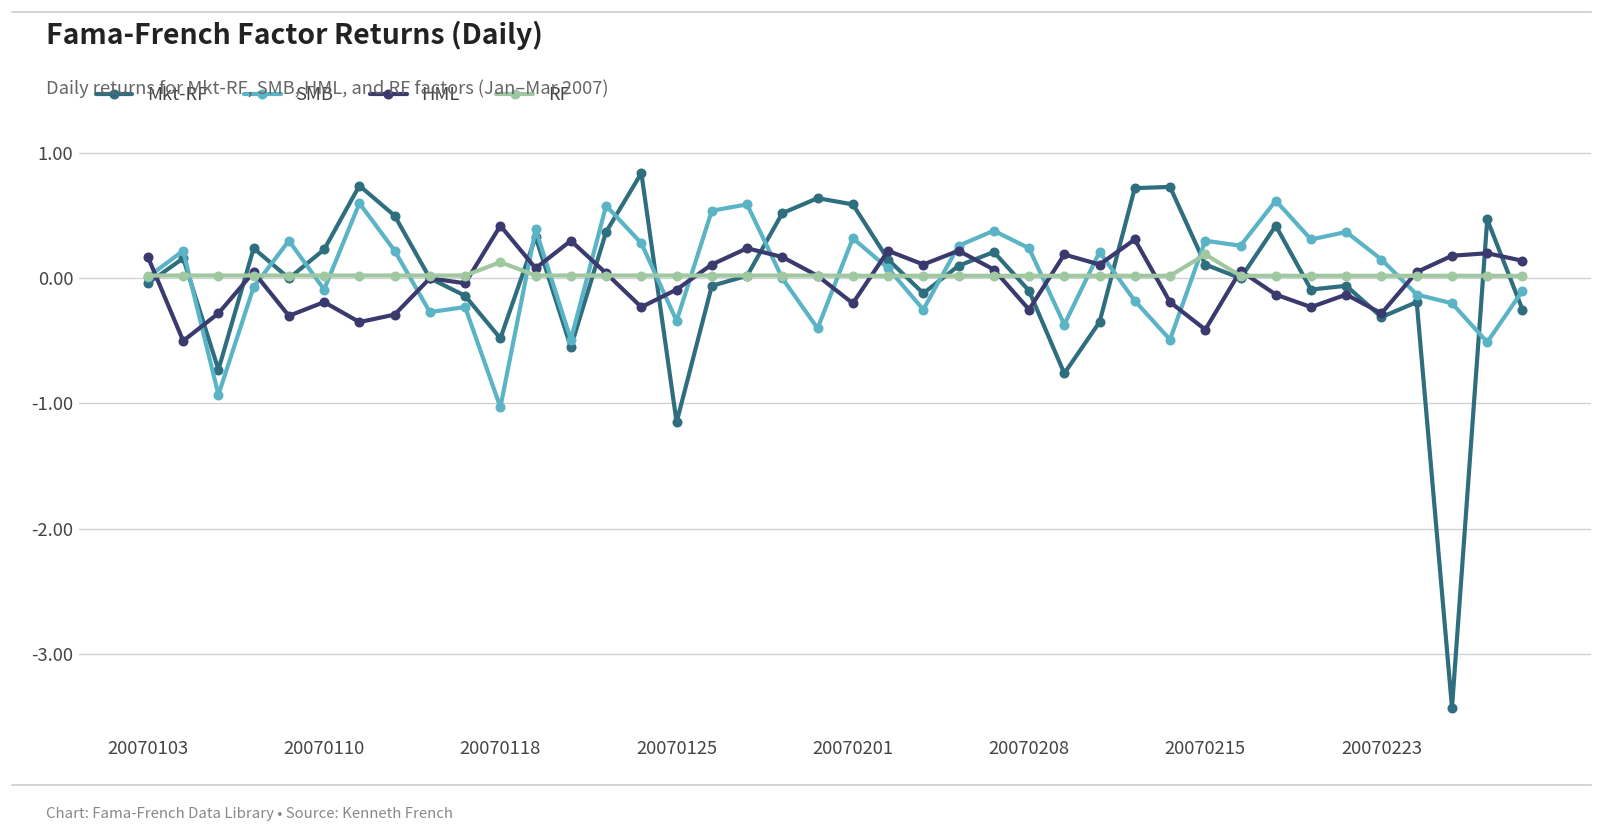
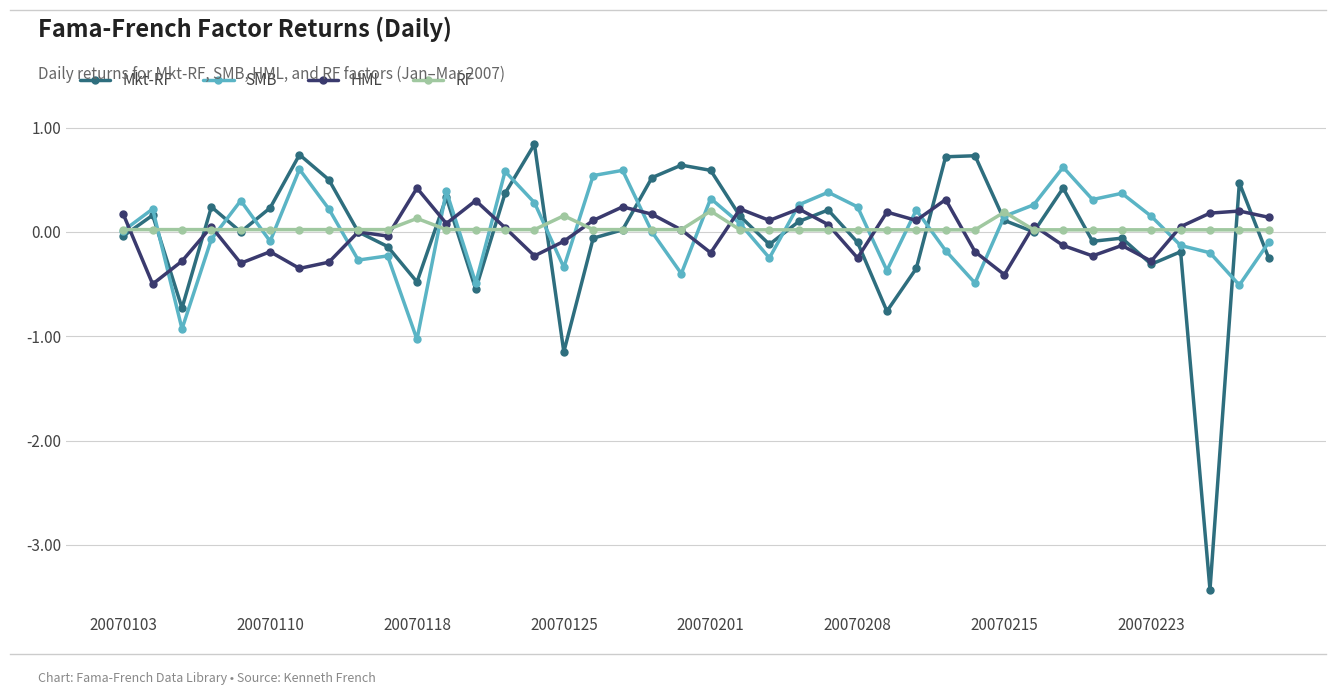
  {
    "SMB": {
      "20070110": -0.09,
      "20070118": -1.03,
      "20070125": -0.34,
      "20070201": 0.32,
      "20070208": 0.24,
-     "20070215": 0.30,
+     "20070215": 0.15,
      "20070223": 0.15
    },
    "RF": {
      "20070110": 0.02,
      "20070118": 0.13,
-     "20070125": 0.02,
-     "20070201": 0.02,
+     "20070125": 0.16,
+     "20070201": 0.20,
      "20070208": 0.02,
      "20070215": 0.19,
      "20070223": 0.02
    }
  }
